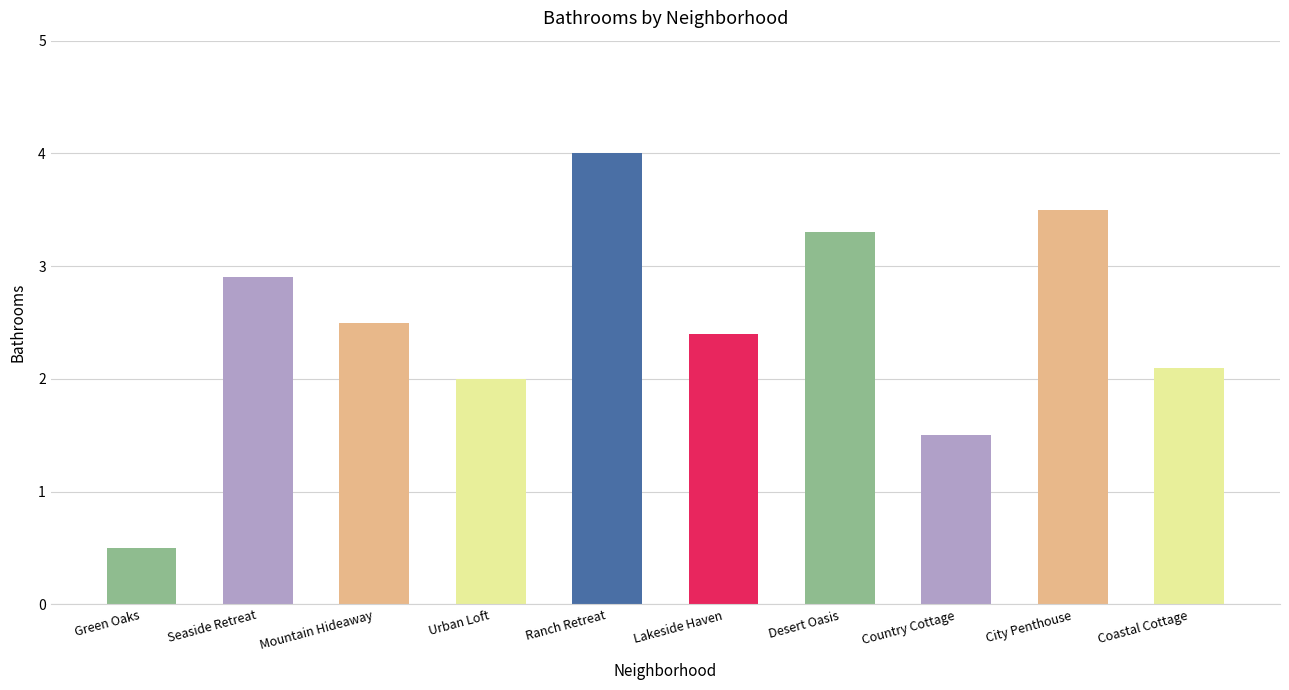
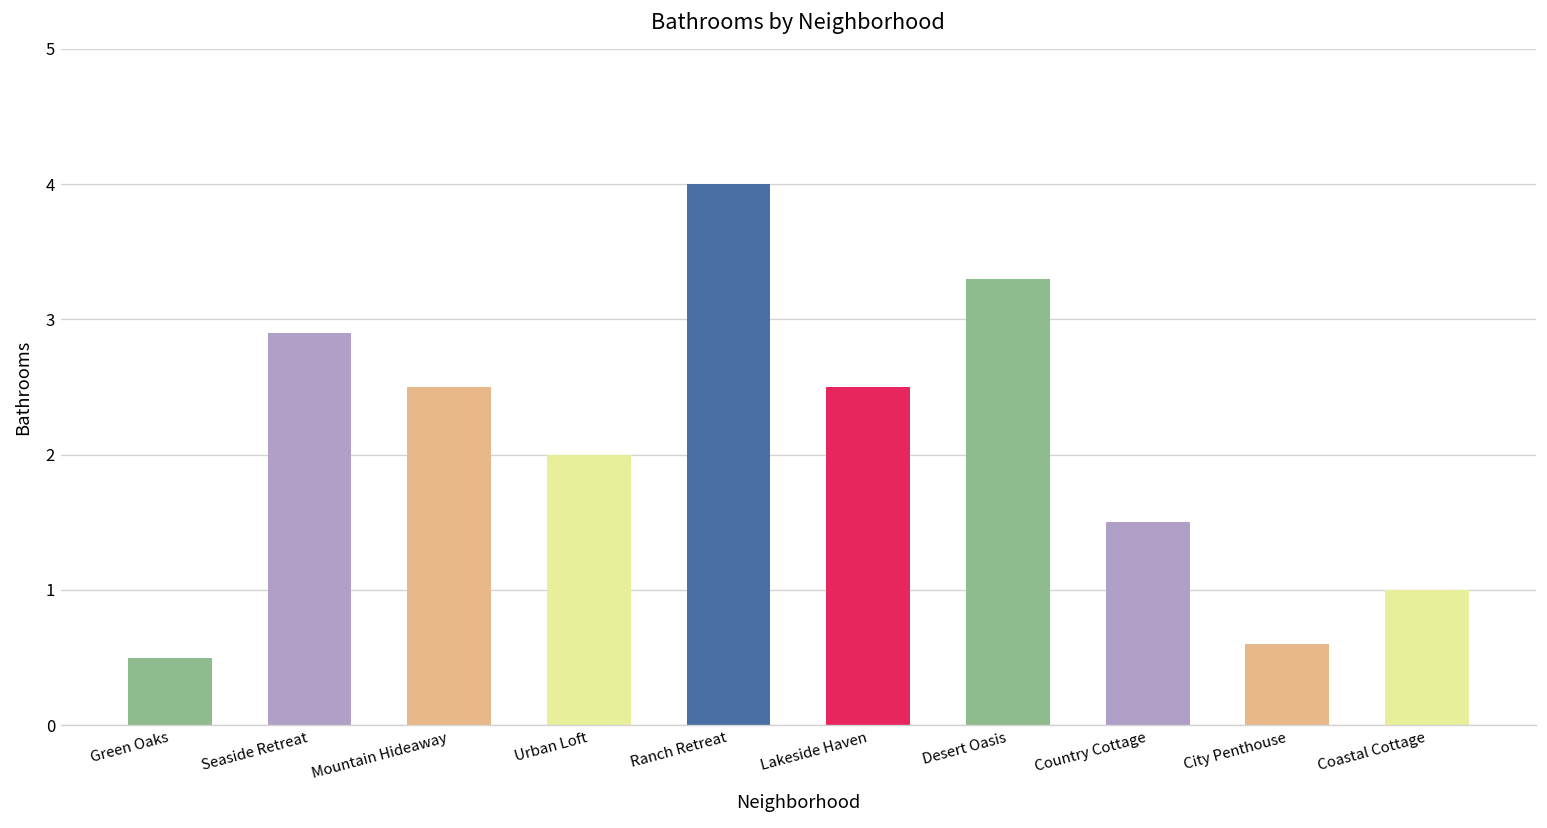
  {
    "Green Oaks": 0.5,
    "Seaside Retreat": 2.9,
    "Mountain Hideaway": 2.5,
    "Urban Loft": 2.0,
    "Ranch Retreat": 4.0,
-   "Lakeside Haven": 2.4,
+   "Lakeside Haven": 2.5,
    "Desert Oasis": 3.3,
    "Country Cottage": 1.5,
-   "City Penthouse": 3.5,
-   "Coastal Cottage": 2.1
+   "City Penthouse": 0.6,
+   "Coastal Cottage": 1.0
  }
